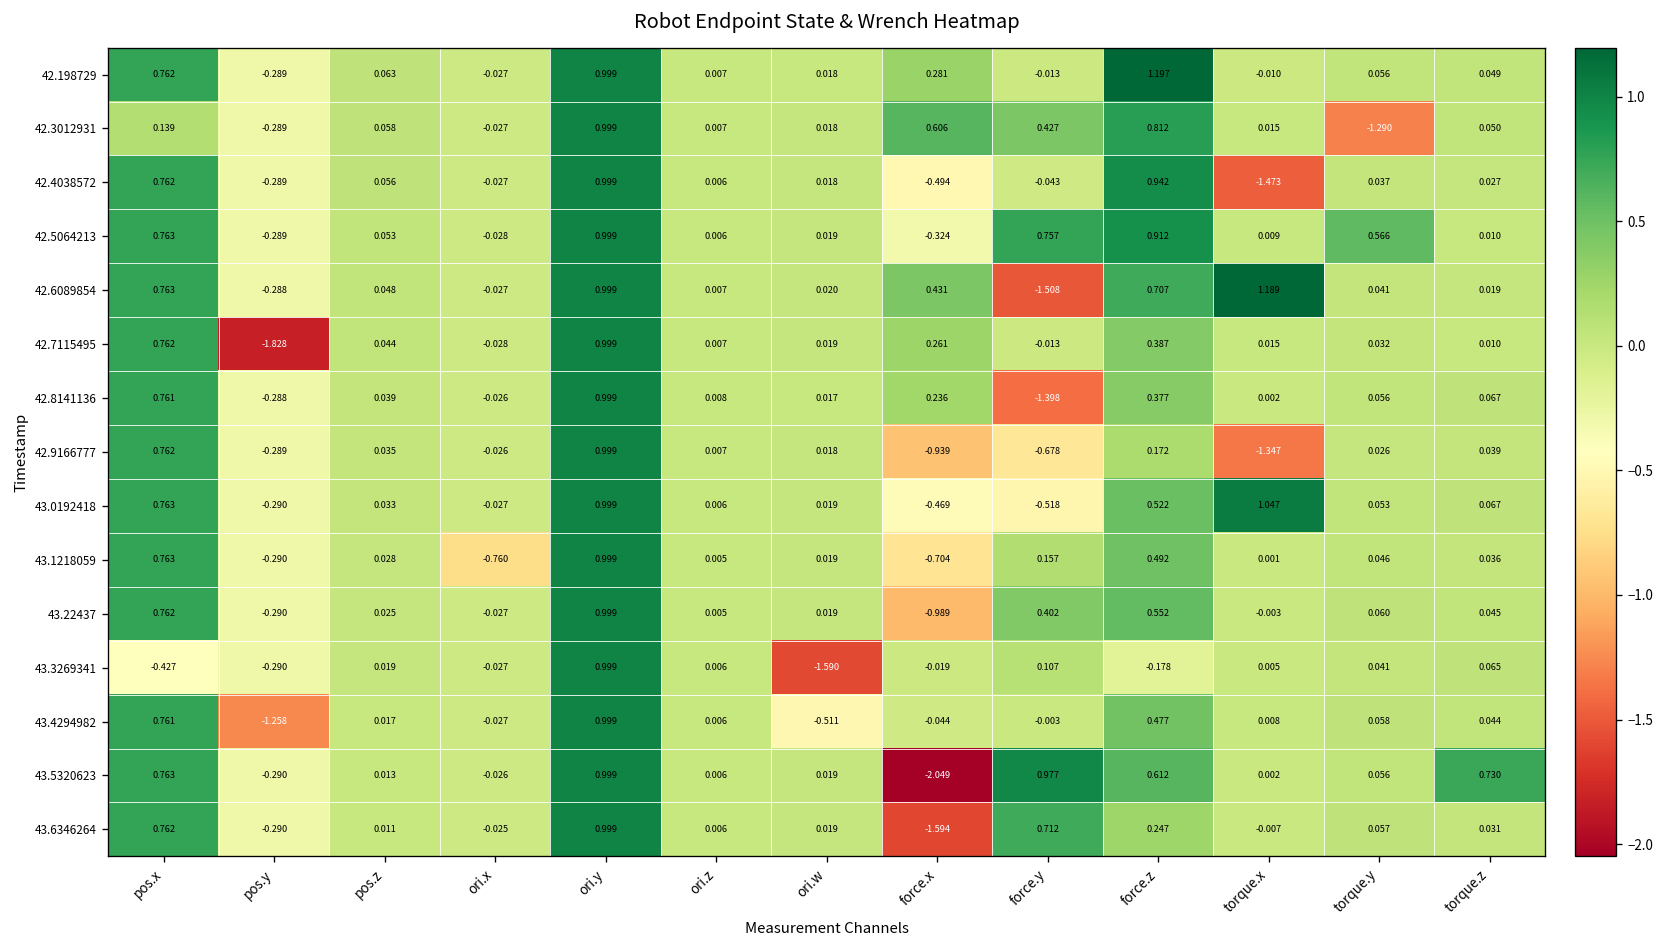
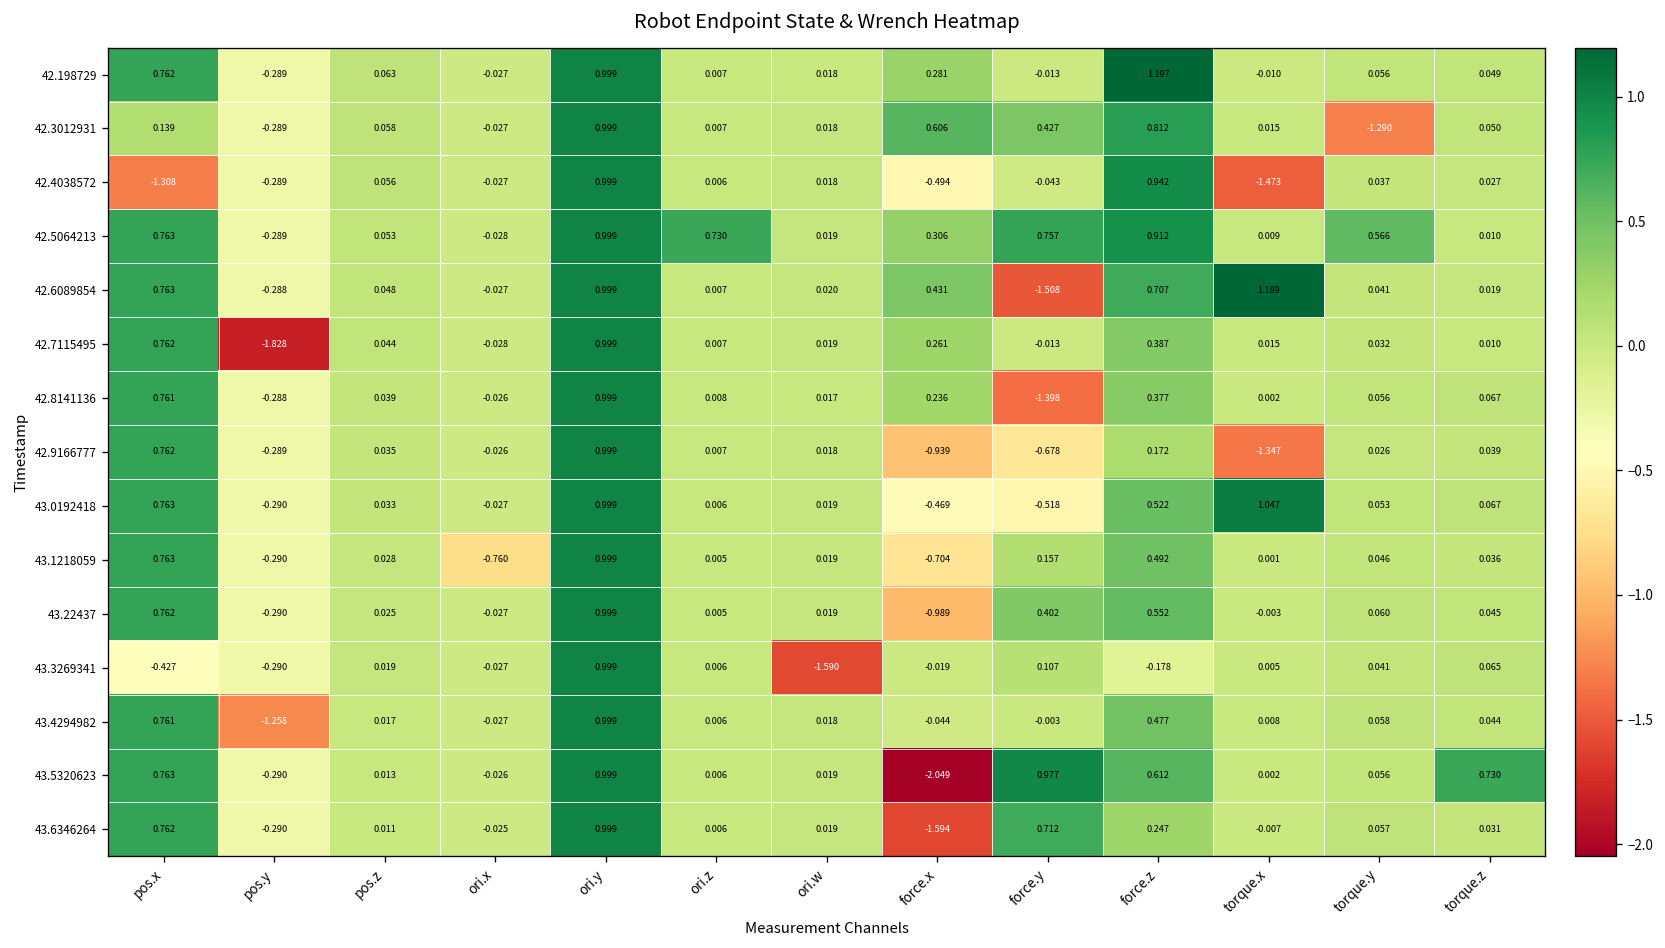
  {
    "42.198729": {
      "pos.x": 0.762,
      "pos.y": -0.289,
      "pos.z": 0.063,
      "ori.x": -0.027,
      "ori.y": 0.999,
      "ori.z": 0.007,
      "ori.w": 0.018,
      "force.x": 0.281,
      "force.y": -0.013,
      "force.z": 1.197,
      "torque.x": -0.010,
      "torque.y": 0.056,
      "torque.z": 0.049
    },
    "42.3012931": {
      "pos.x": 0.139,
      "pos.y": -0.289,
      "pos.z": 0.058,
      "ori.x": -0.027,
      "ori.y": 0.999,
      "ori.z": 0.007,
      "ori.w": 0.018,
      "force.x": 0.606,
      "force.y": 0.427,
      "force.z": 0.812,
      "torque.x": 0.015,
      "torque.y": -1.290,
      "torque.z": 0.050
    },
    "42.4038572": {
-     "pos.x": 0.762,
+     "pos.x": -1.308,
      "pos.y": -0.289,
      "pos.z": 0.056,
      "ori.x": -0.027,
      "ori.y": 0.999,
      "ori.z": 0.006,
      "ori.w": 0.018,
      "force.x": -0.494,
      "force.y": -0.043,
      "force.z": 0.942,
      "torque.x": -1.473,
      "torque.y": 0.037,
      "torque.z": 0.027
    },
    "42.5064213": {
      "pos.x": 0.763,
      "pos.y": -0.289,
      "pos.z": 0.053,
      "ori.x": -0.028,
      "ori.y": 0.999,
-     "ori.z": 0.006,
+     "ori.z": 0.730,
      "ori.w": 0.019,
-     "force.x": -0.324,
+     "force.x": 0.306,
      "force.y": 0.757,
      "force.z": 0.912,
      "torque.x": 0.009,
      "torque.y": 0.566,
      "torque.z": 0.010
    },
    "42.6089854": {
      "pos.x": 0.763,
      "pos.y": -0.288,
      "pos.z": 0.048,
      "ori.x": -0.027,
      "ori.y": 0.999,
      "ori.z": 0.007,
      "ori.w": 0.020,
      "force.x": 0.431,
      "force.y": -1.508,
      "force.z": 0.707,
      "torque.x": 1.189,
      "torque.y": 0.041,
      "torque.z": 0.019
    },
    "42.7115495": {
      "pos.x": 0.762,
      "pos.y": -1.828,
      "pos.z": 0.044,
      "ori.x": -0.028,
      "ori.y": 0.999,
      "ori.z": 0.007,
      "ori.w": 0.019,
      "force.x": 0.261,
      "force.y": -0.013,
      "force.z": 0.387,
      "torque.x": 0.015,
      "torque.y": 0.032,
      "torque.z": 0.010
    },
    "42.8141136": {
      "pos.x": 0.761,
      "pos.y": -0.288,
      "pos.z": 0.039,
      "ori.x": -0.026,
      "ori.y": 0.999,
      "ori.z": 0.008,
      "ori.w": 0.017,
      "force.x": 0.236,
      "force.y": -1.398,
      "force.z": 0.377,
      "torque.x": 0.002,
      "torque.y": 0.056,
      "torque.z": 0.067
    },
    "42.9166777": {
      "pos.x": 0.762,
      "pos.y": -0.289,
      "pos.z": 0.035,
      "ori.x": -0.026,
      "ori.y": 0.999,
      "ori.z": 0.007,
      "ori.w": 0.018,
      "force.x": -0.939,
      "force.y": -0.678,
      "force.z": 0.172,
      "torque.x": -1.347,
      "torque.y": 0.026,
      "torque.z": 0.039
    },
    "43.0192418": {
      "pos.x": 0.763,
      "pos.y": -0.290,
      "pos.z": 0.033,
      "ori.x": -0.027,
      "ori.y": 0.999,
      "ori.z": 0.006,
      "ori.w": 0.019,
      "force.x": -0.469,
      "force.y": -0.518,
      "force.z": 0.522,
      "torque.x": 1.047,
      "torque.y": 0.053,
      "torque.z": 0.067
    },
    "43.1218059": {
      "pos.x": 0.763,
      "pos.y": -0.290,
      "pos.z": 0.028,
      "ori.x": -0.760,
      "ori.y": 0.999,
      "ori.z": 0.005,
      "ori.w": 0.019,
      "force.x": -0.704,
      "force.y": 0.157,
      "force.z": 0.492,
      "torque.x": 0.001,
      "torque.y": 0.046,
      "torque.z": 0.036
    },
    "43.22437": {
      "pos.x": 0.762,
      "pos.y": -0.290,
      "pos.z": 0.025,
      "ori.x": -0.027,
      "ori.y": 0.999,
      "ori.z": 0.005,
      "ori.w": 0.019,
      "force.x": -0.989,
      "force.y": 0.402,
      "force.z": 0.552,
      "torque.x": -0.003,
      "torque.y": 0.060,
      "torque.z": 0.045
    },
    "43.3269341": {
      "pos.x": -0.427,
      "pos.y": -0.290,
      "pos.z": 0.019,
      "ori.x": -0.027,
      "ori.y": 0.999,
      "ori.z": 0.006,
      "ori.w": -1.590,
      "force.x": -0.019,
      "force.y": 0.107,
      "force.z": -0.178,
      "torque.x": 0.005,
      "torque.y": 0.041,
      "torque.z": 0.065
    },
    "43.4294982": {
      "pos.x": 0.761,
      "pos.y": -1.258,
      "pos.z": 0.017,
      "ori.x": -0.027,
      "ori.y": 0.999,
      "ori.z": 0.006,
-     "ori.w": -0.511,
+     "ori.w": 0.018,
      "force.x": -0.044,
      "force.y": -0.003,
      "force.z": 0.477,
      "torque.x": 0.008,
      "torque.y": 0.058,
      "torque.z": 0.044
    },
    "43.5320623": {
      "pos.x": 0.763,
      "pos.y": -0.290,
      "pos.z": 0.013,
      "ori.x": -0.026,
      "ori.y": 0.999,
      "ori.z": 0.006,
      "ori.w": 0.019,
      "force.x": -2.049,
      "force.y": 0.977,
      "force.z": 0.612,
      "torque.x": 0.002,
      "torque.y": 0.056,
      "torque.z": 0.730
    },
    "43.6346264": {
      "pos.x": 0.762,
      "pos.y": -0.290,
      "pos.z": 0.011,
      "ori.x": -0.025,
      "ori.y": 0.999,
      "ori.z": 0.006,
      "ori.w": 0.019,
      "force.x": -1.594,
      "force.y": 0.712,
      "force.z": 0.247,
      "torque.x": -0.007,
      "torque.y": 0.057,
      "torque.z": 0.031
    }
  }
